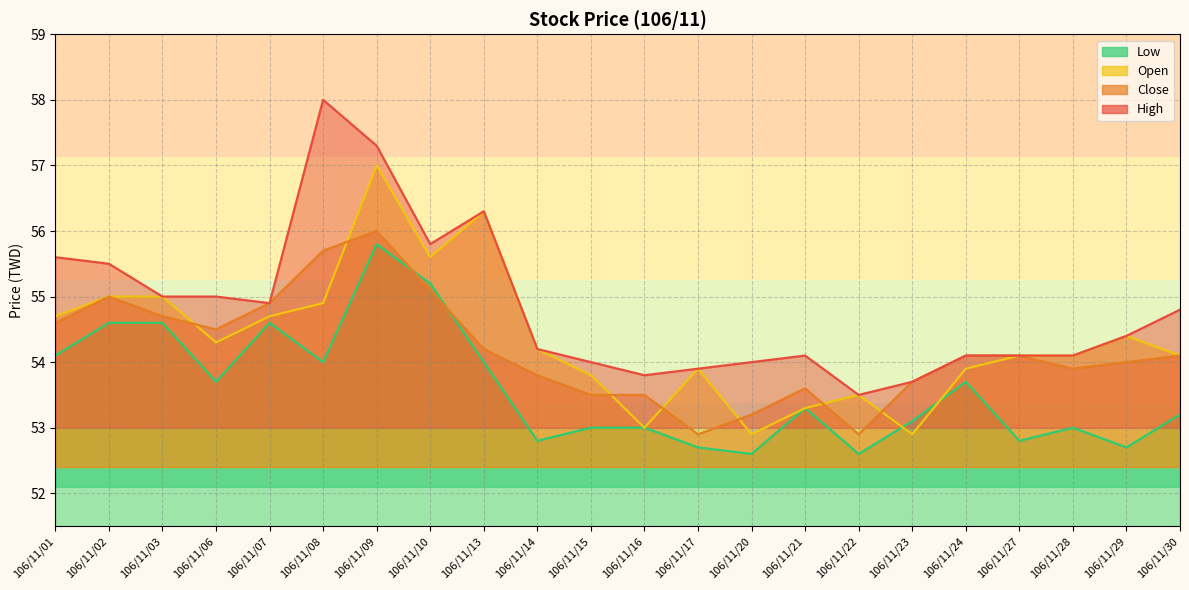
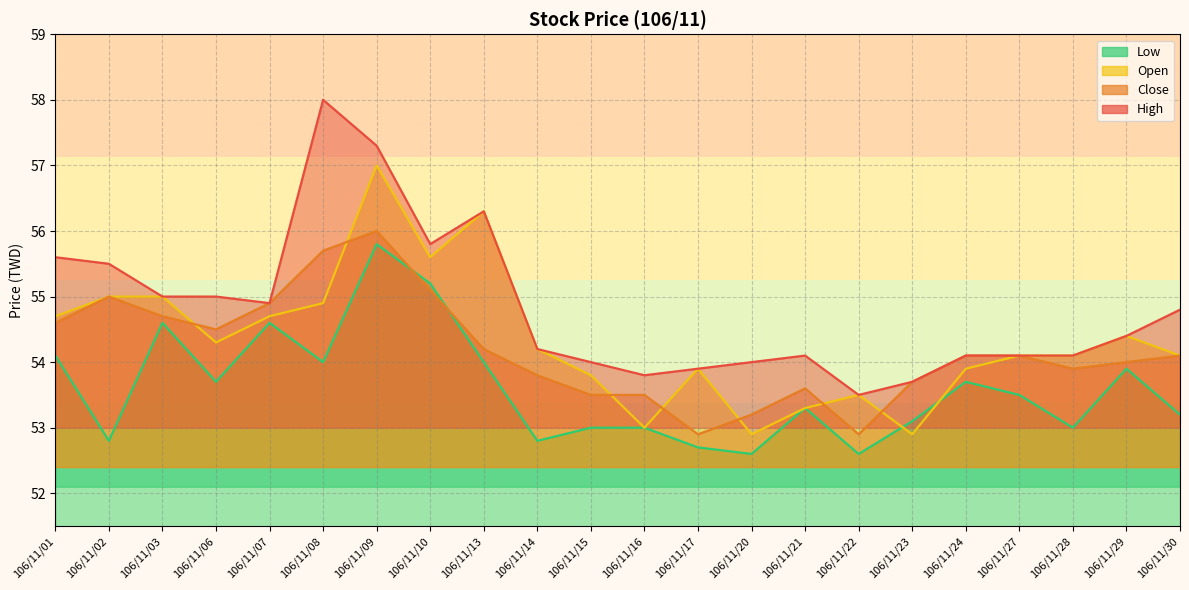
  {
    "Low": {
      "106/11/01": 54.1,
-     "106/11/02": 54.6,
+     "106/11/02": 52.8,
      "106/11/03": 54.6,
      "106/11/06": 53.7,
      "106/11/07": 54.6,
      "106/11/08": 54.0,
      "106/11/09": 55.8,
      "106/11/10": 55.2,
      "106/11/13": 54.0,
      "106/11/14": 52.8,
      "106/11/15": 53.0,
      "106/11/17": 52.7,
      "106/11/20": 52.6,
      "106/11/22": 52.6,
      "106/11/23": 53.1,
      "106/11/24": 53.7,
-     "106/11/27": 52.8,
+     "106/11/27": 53.5,
      "106/11/28": 53.0,
-     "106/11/29": 52.7,
+     "106/11/29": 53.9,
      "106/11/30": 53.2
    }
  }
